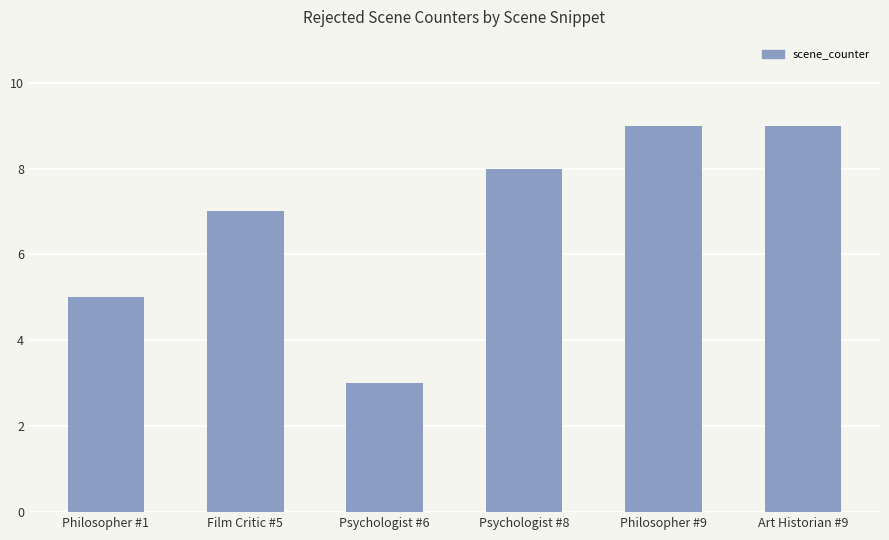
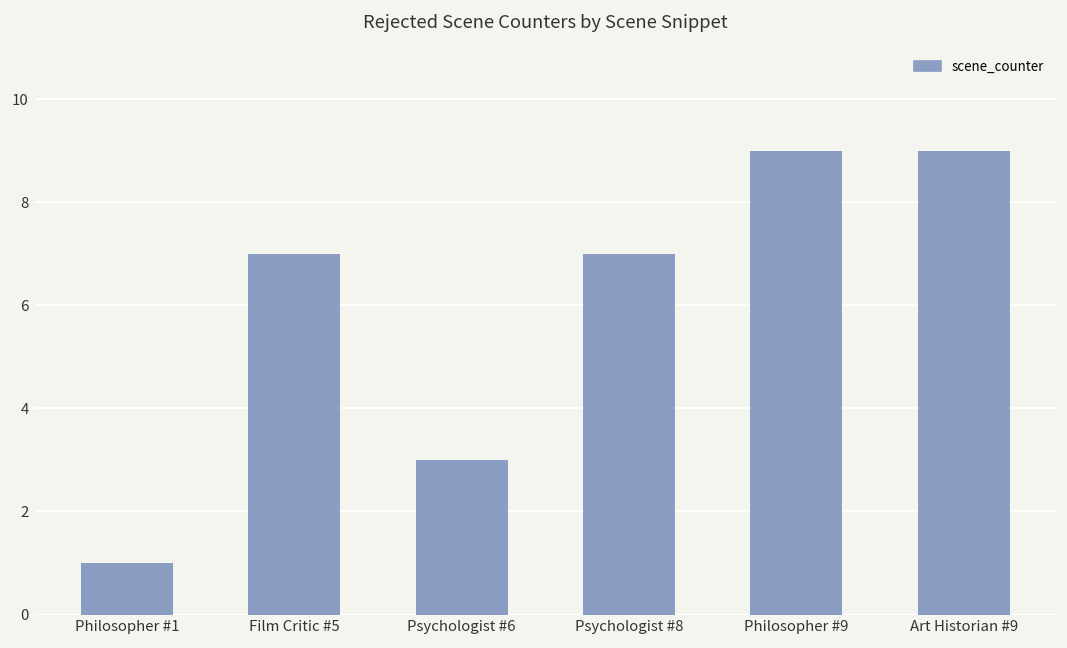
  {
-   "Philosopher #1": 5,
+   "Philosopher #1": 1,
    "Film Critic #5": 7,
    "Psychologist #6": 3,
-   "Psychologist #8": 8,
+   "Psychologist #8": 7,
    "Philosopher #9": 9,
    "Art Historian #9": 9
  }
